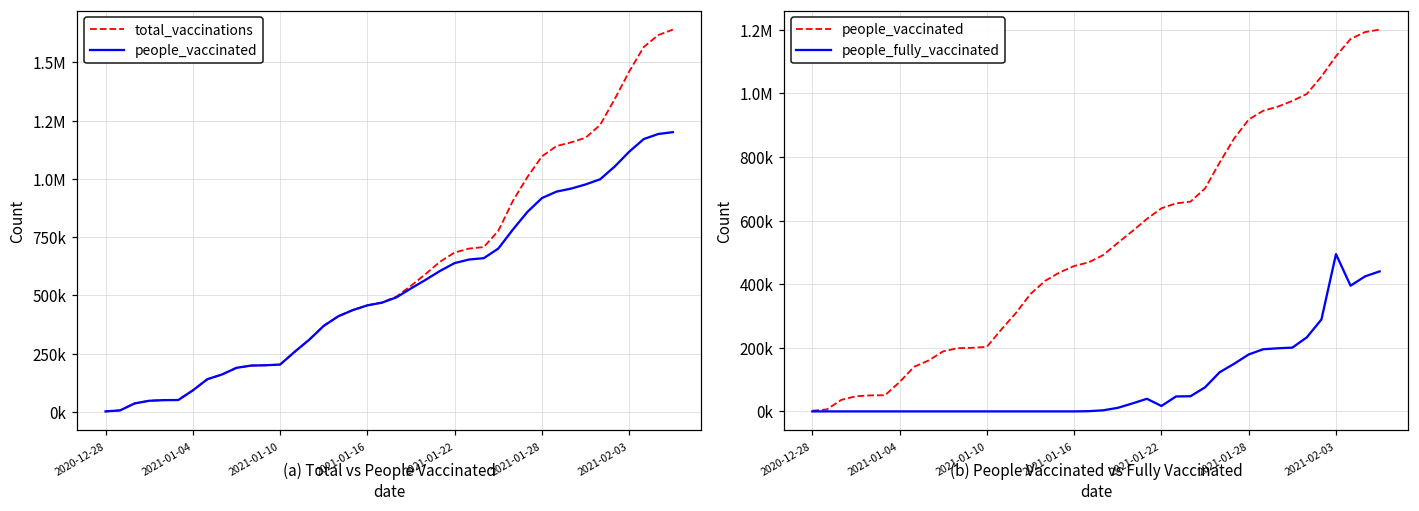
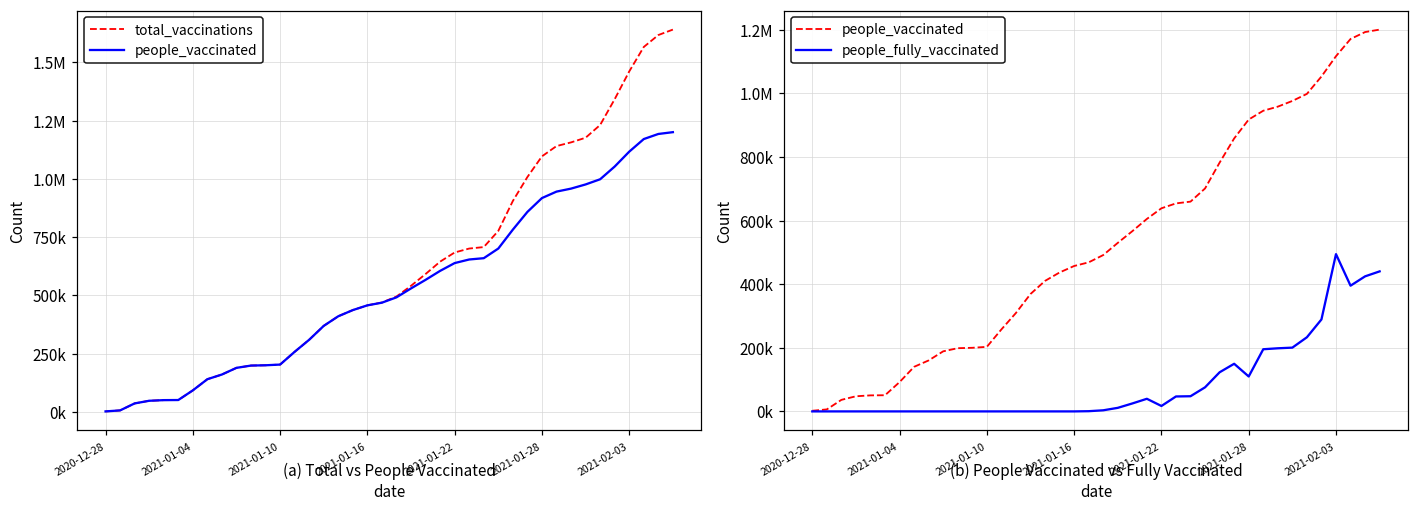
  {
    "(b) People Vaccinated vs Fully Vaccinated": {
      "people_vaccinated": {
        "2021-01-04": 90000,
        "2021-01-10": 200000,
        "2021-01-16": 460000,
        "2021-01-22": 640000,
        "2021-01-28": 920000,
        "2021-02-03": 1120000
      },
      "people_fully_vaccinated": {
        "2021-01-04": 0,
        "2021-01-10": 0,
        "2021-01-16": 0,
        "2021-01-22": 20000,
-       "2021-01-28": 180000,
+       "2021-01-28": 110000,
        "2021-02-03": 490000
      }
    }
  }
